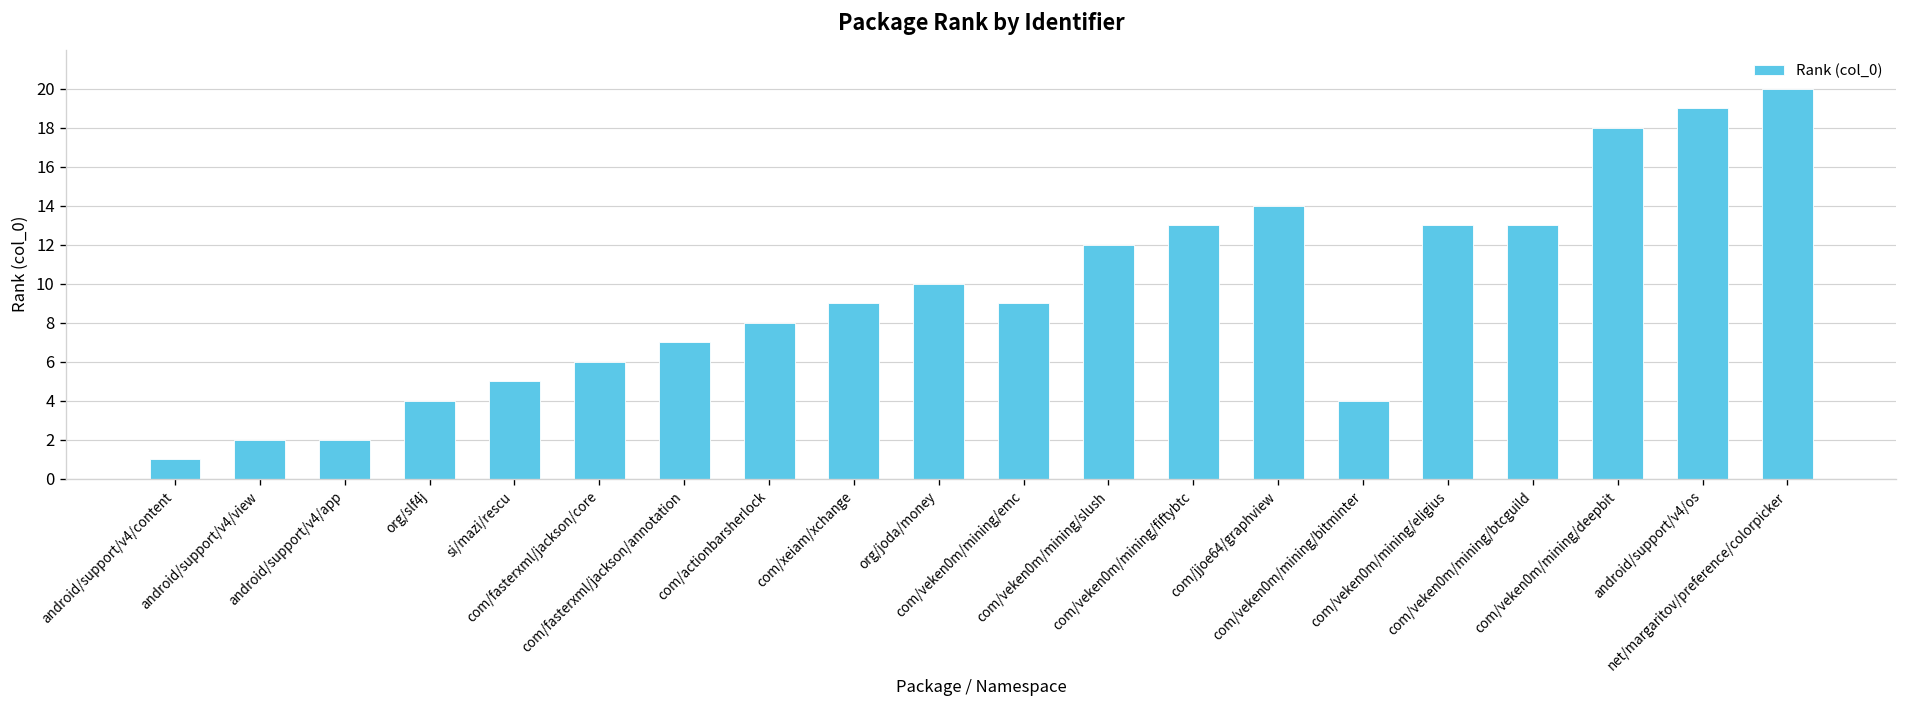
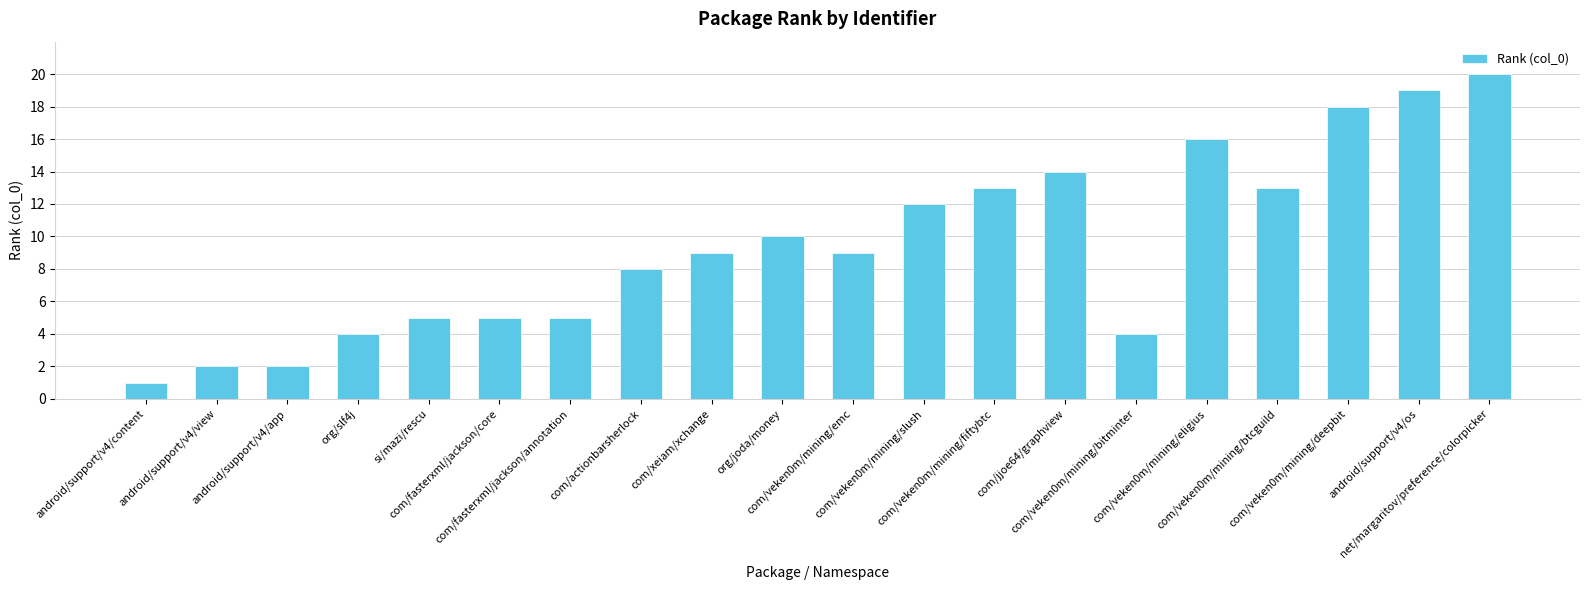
  {
    "android/support/v4/content": 1,
    "android/support/v4/view": 2,
    "android/support/v4/app": 2,
    "org/slf4j": 4,
    "si/mazi/rescu": 5,
-   "com/fasterxml/jackson/core": 6,
-   "com/fasterxml/jackson/annotation": 7,
+   "com/fasterxml/jackson/core": 5,
+   "com/fasterxml/jackson/annotation": 5,
    "com/actionbarsherlock": 8,
    "com/xeiam/xchange": 9,
    "org/joda/money": 10,
    "com/veken0m/mining/emc": 9,
    "com/veken0m/mining/slush": 12,
    "com/veken0m/mining/fiftybtc": 13,
    "com/jjoe64/graphview": 14,
    "com/veken0m/mining/bitminter": 4,
-   "com/veken0m/mining/eligius": 13,
+   "com/veken0m/mining/eligius": 16,
    "com/veken0m/mining/btcguild": 13,
    "com/veken0m/mining/deepbit": 18,
    "android/support/v4/os": 19,
    "net/margaritov/preference/colorpicker": 20
  }
